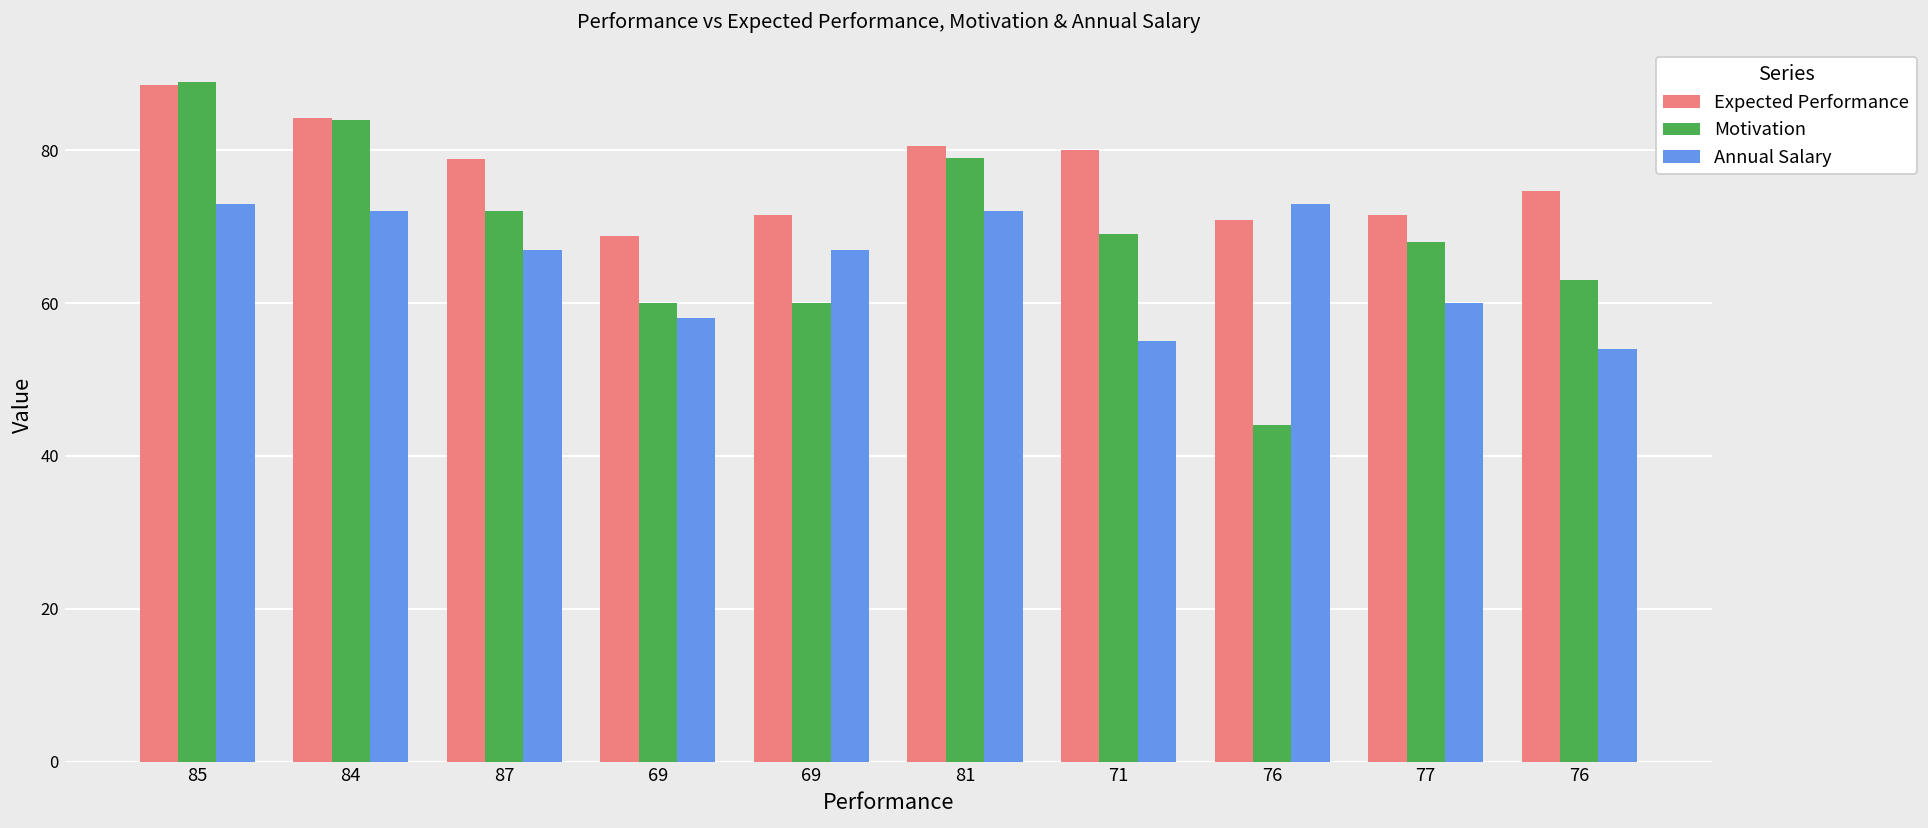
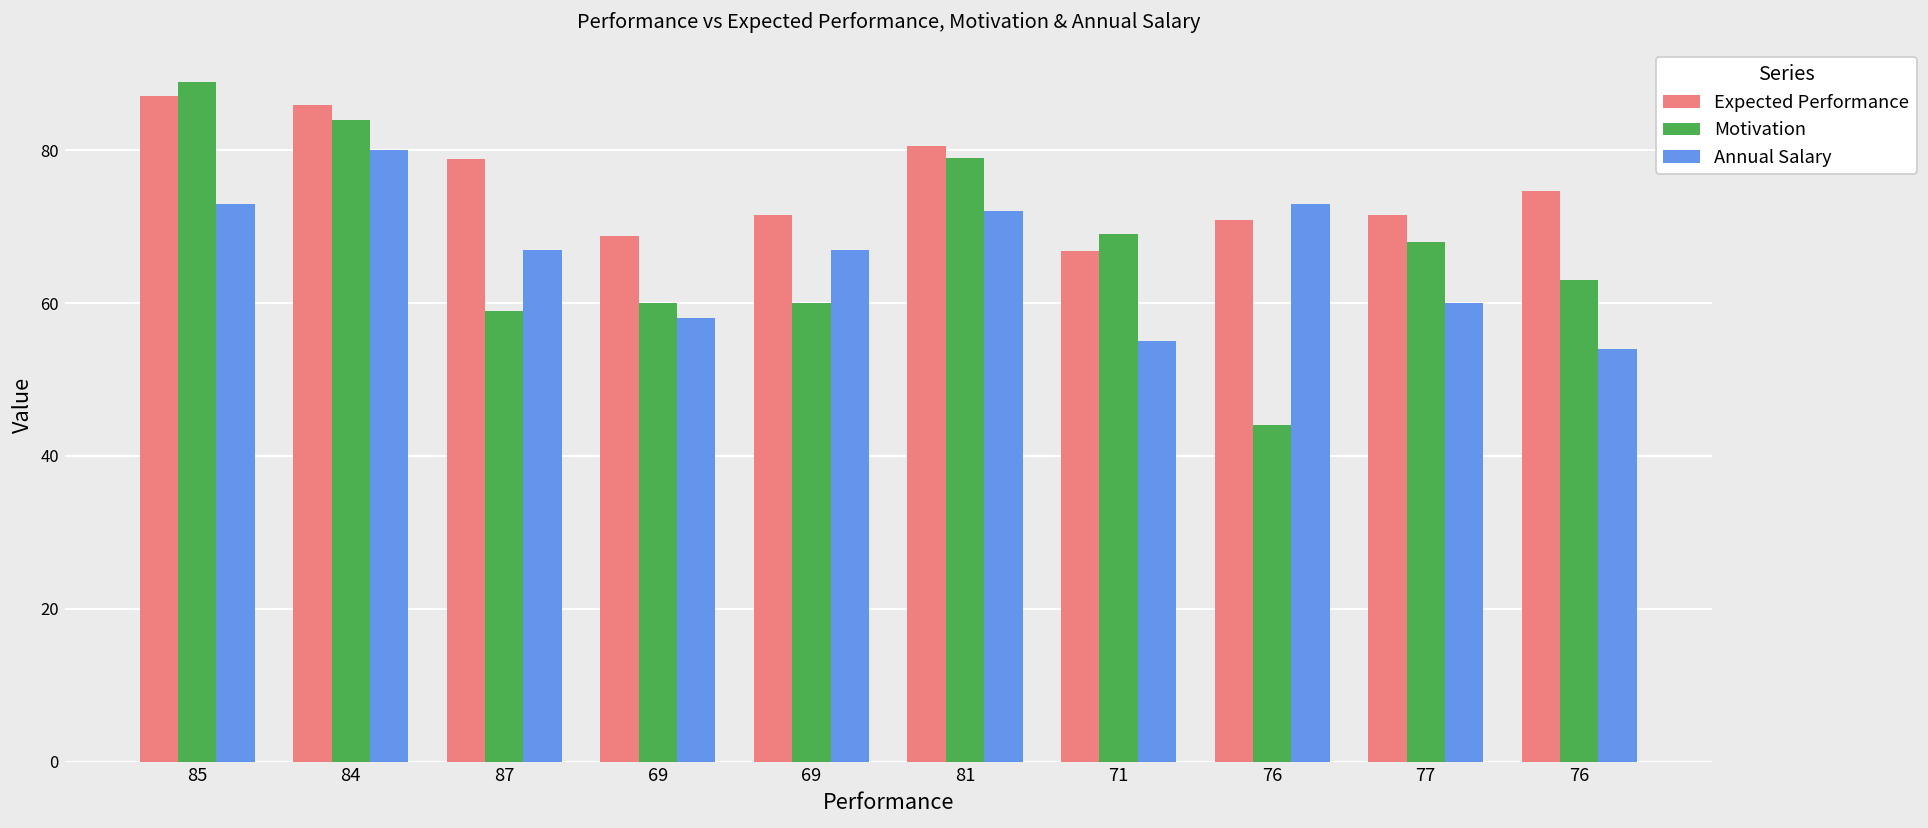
  {
    "Expected Performance": {
-     "85": 89,
-     "84": 84,
+     "85": 87,
+     "84": 86,
      "87": 79,
      "81": 81,
-     "71": 80,
+     "71": 67,
      "77": 72
    },
    "Motivation": {
      "85": 89,
      "84": 84,
-     "87": 72,
+     "87": 59,
      "81": 79,
      "71": 69,
      "77": 68
    },
    "Annual Salary": {
      "85": 73,
-     "84": 72,
+     "84": 80,
      "87": 67,
      "81": 72,
      "71": 55,
      "77": 60
    }
  }
